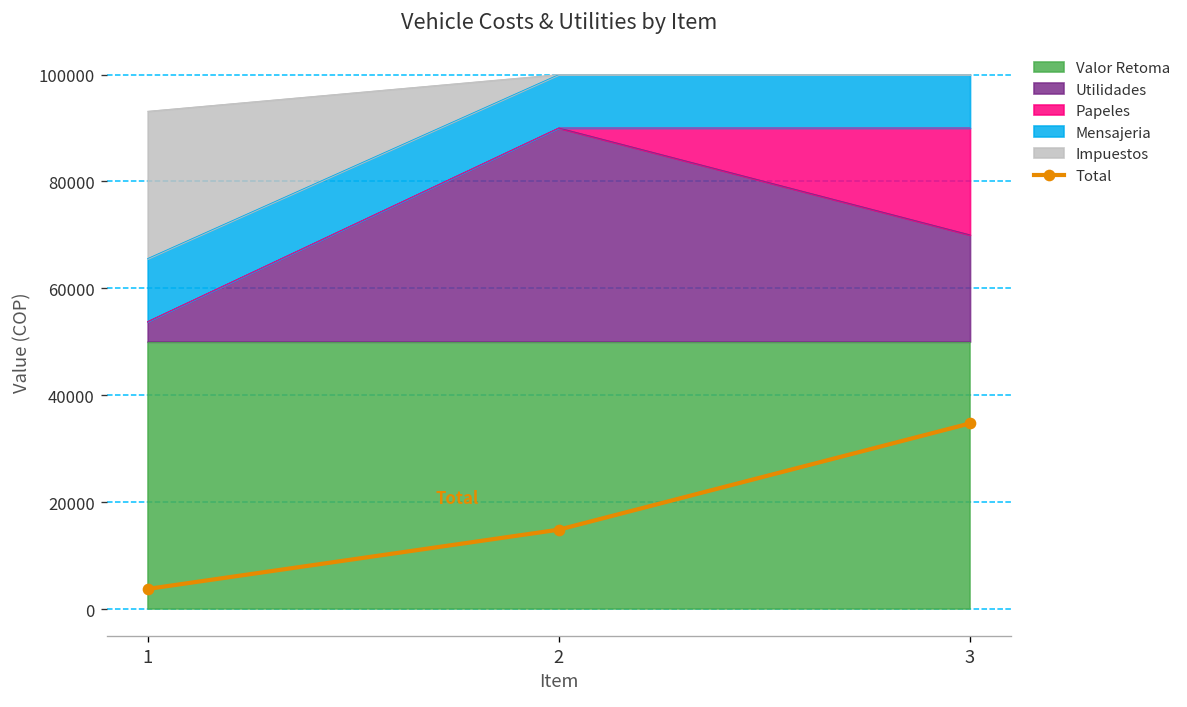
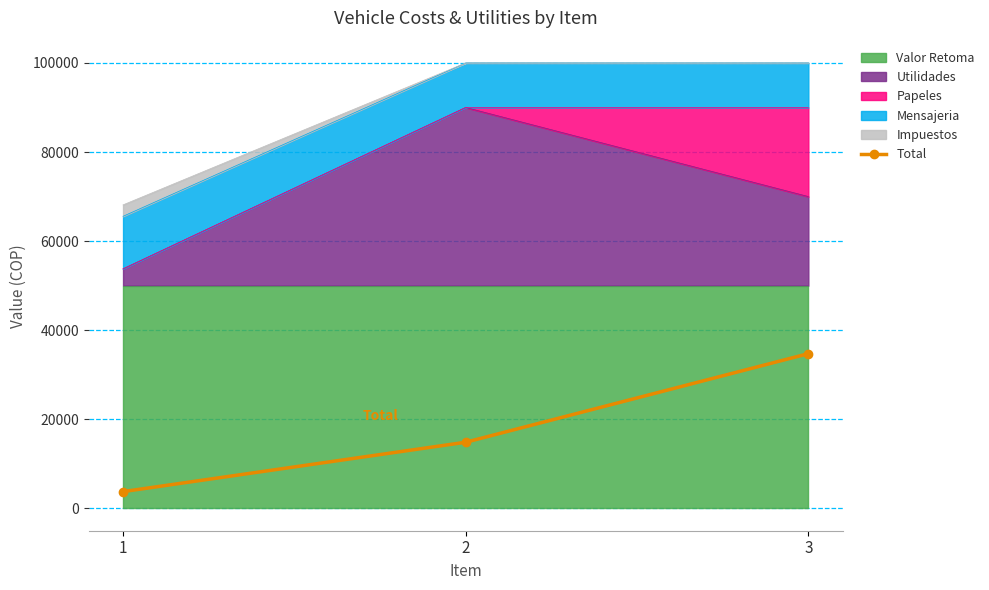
  {
    "Valor Retoma": {
      "1": 50000,
      "2": 50000,
      "3": 50000
    },
    "Utilidades": {
      "3": 20000
    },
    "Papeles": {
      "3": 20000
    },
    "Mensajeria": {
      "1": 12000
    },
    "Impuestos": {
-     "1": 28000
+     "1": 3000
    },
    "Total": {
      "1": 4000,
      "2": 15000,
      "3": 35000
    }
  }
